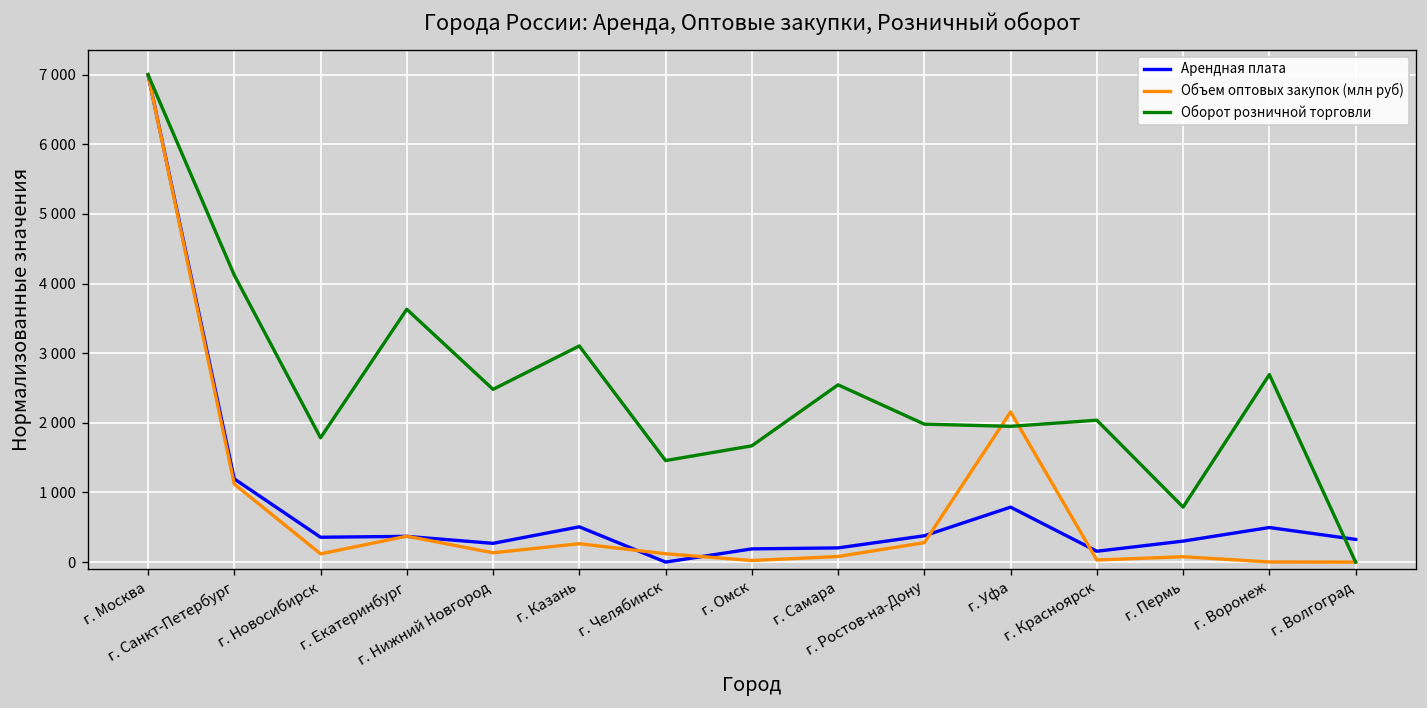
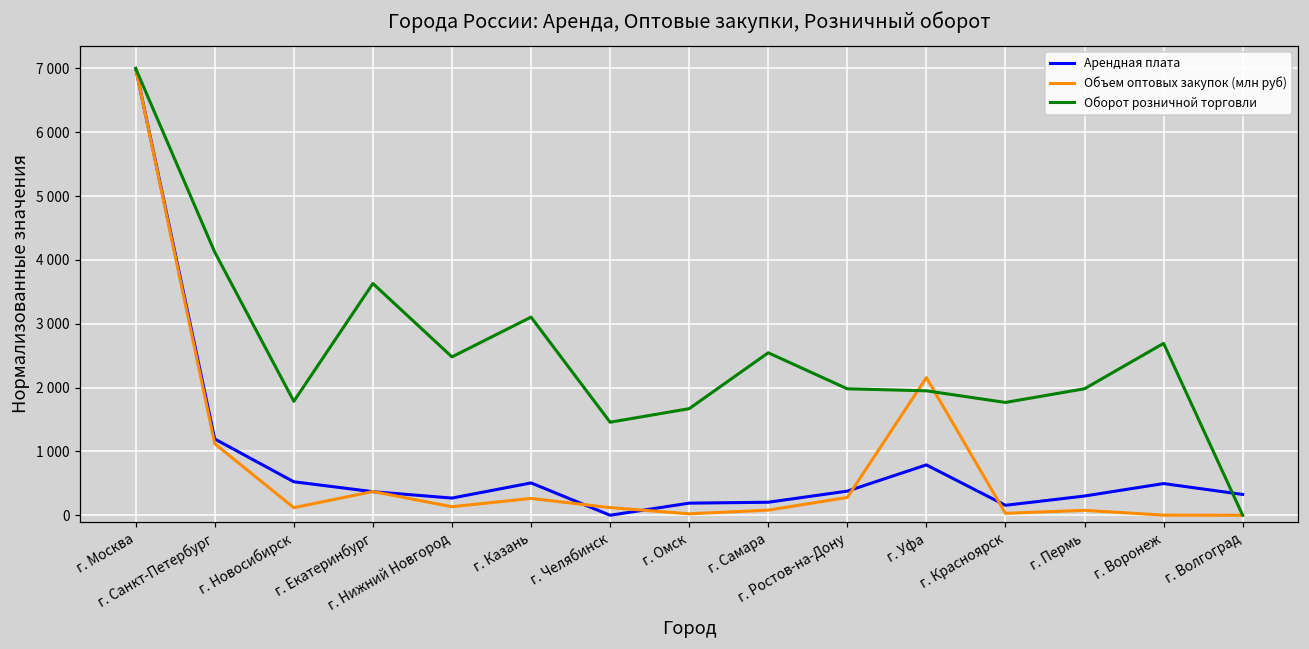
  {
    "Арендная плата": {
      "г. Санкт-Петербург": 1200,
-     "г. Новосибирск": 400,
+     "г. Новосибирск": 500,
      "г. Нижний Новгород": 300,
      "г. Казань": 500,
      "г. Челябинск": 0,
      "г. Омск": 200,
      "г. Самара": 200,
      "г. Ростов-на-Дону": 400,
      "г. Уфа": 800,
      "г. Красноярск": 200,
      "г. Пермь": 300,
      "г. Воронеж": 500,
      "г. Волгоград": 300
    },
    "Объем оптовых закупок (млн руб)": {
      "г. Санкт-Петербург": 1100,
      "г. Новосибирск": 100,
      "г. Нижний Новгород": 100,
      "г. Казань": 300,
      "г. Челябинск": 100,
      "г. Омск": 0,
      "г. Самара": 100,
      "г. Ростов-на-Дону": 300,
      "г. Уфа": 2200,
      "г. Красноярск": 0,
      "г. Пермь": 100,
      "г. Воронеж": 0
    },
    "Оборот розничной торговли": {
      "г. Санкт-Петербург": 4100,
      "г. Новосибирск": 1800,
      "г. Екатеринбург": 3600,
      "г. Нижний Новгород": 2500,
      "г. Казань": 3100,
      "г. Челябинск": 1500,
      "г. Омск": 1700,
      "г. Самара": 2500,
      "г. Ростов-на-Дону": 2000,
      "г. Уфа": 1900,
-     "г. Красноярск": 2000,
-     "г. Пермь": 800,
+     "г. Красноярск": 1800,
+     "г. Пермь": 2000,
      "г. Воронеж": 2700
    }
  }
